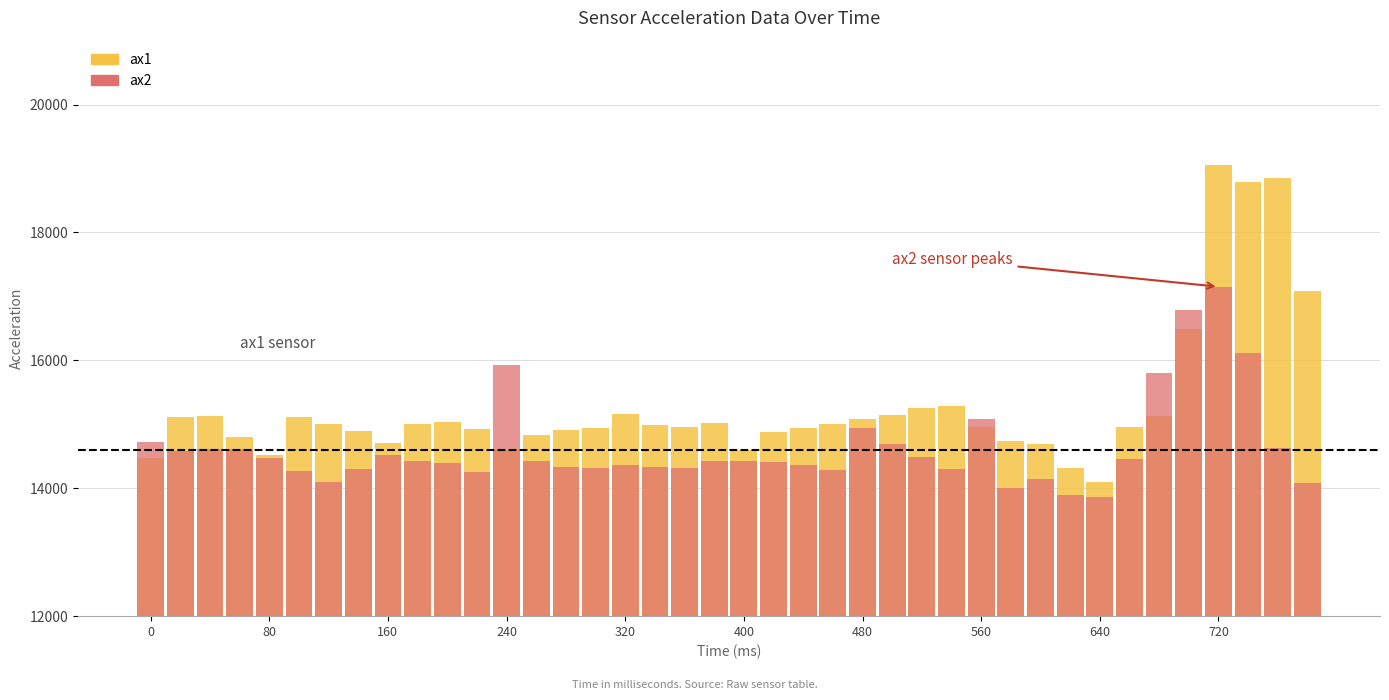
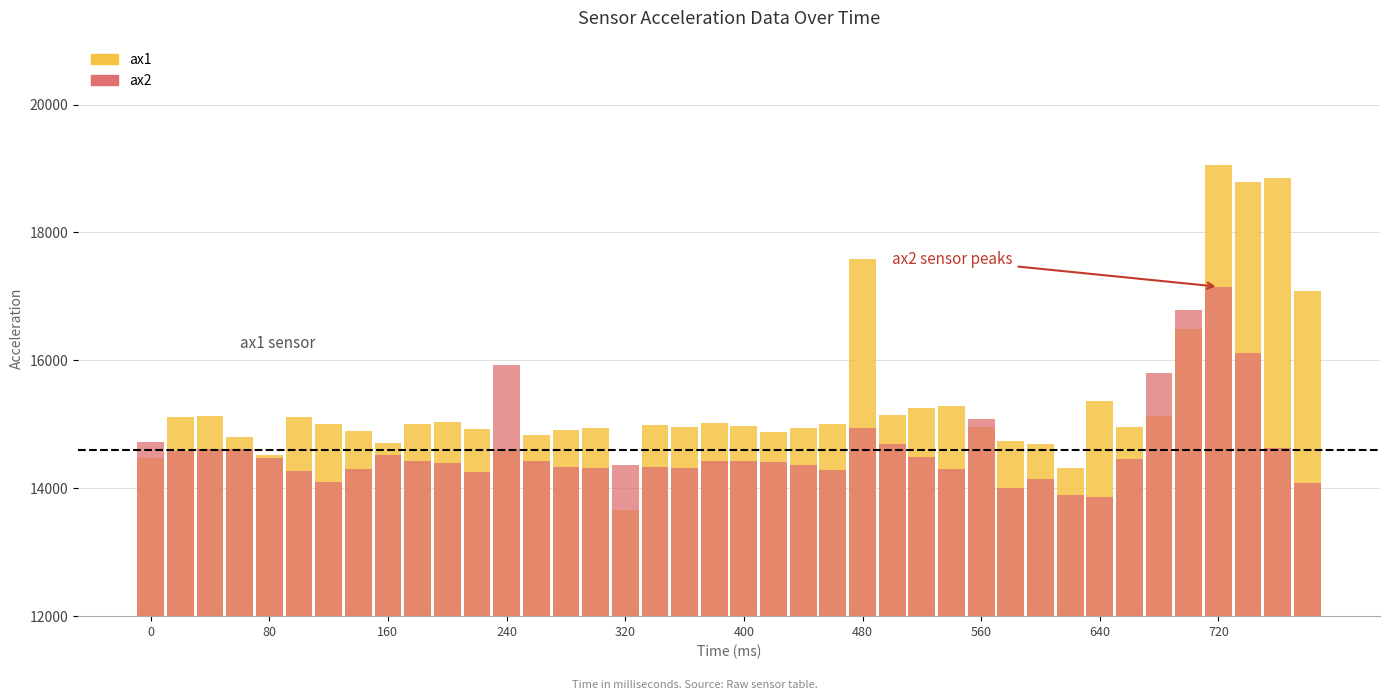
  {
    "ax1": {
      "80": 14500,
      "160": 14700,
-     "320": 15200,
-     "400": 14600,
-     "480": 15100,
-     "640": 14100,
+     "320": 13700,
+     "400": 15000,
+     "480": 17600,
+     "640": 15400,
      "720": 19100
    },
    "ax2": {
      "0": 14700,
      "240": 15900,
      "560": 15100
    }
  }
